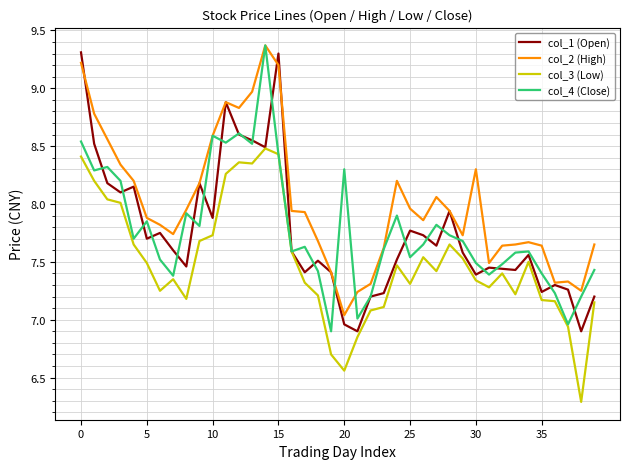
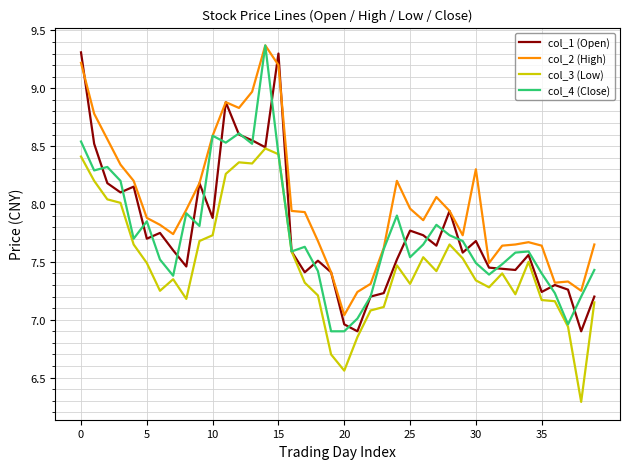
  {
    "col_1 (Open)": {
      "0": 9.31,
      "5": 7.70,
      "10": 7.88,
      "15": 9.30,
      "20": 6.96,
      "25": 7.77,
-     "30": 7.39,
+     "30": 7.68,
      "35": 7.24
    },
    "col_2 (High)": {
      "0": 9.22,
      "5": 7.88,
      "15": 9.20,
      "20": 7.04,
      "25": 7.96,
      "30": 8.30,
      "35": 7.64
    },
    "col_3 (Low)": {
      "0": 8.41,
      "5": 7.49,
      "10": 7.73,
      "20": 6.56,
      "25": 7.31,
      "30": 7.34,
      "35": 7.17
    },
    "col_4 (Close)": {
      "0": 8.54,
      "5": 7.85,
-     "20": 8.3,
+     "20": 6.9,
      "25": 7.54,
      "30": 7.5,
      "35": 7.4
    }
  }
